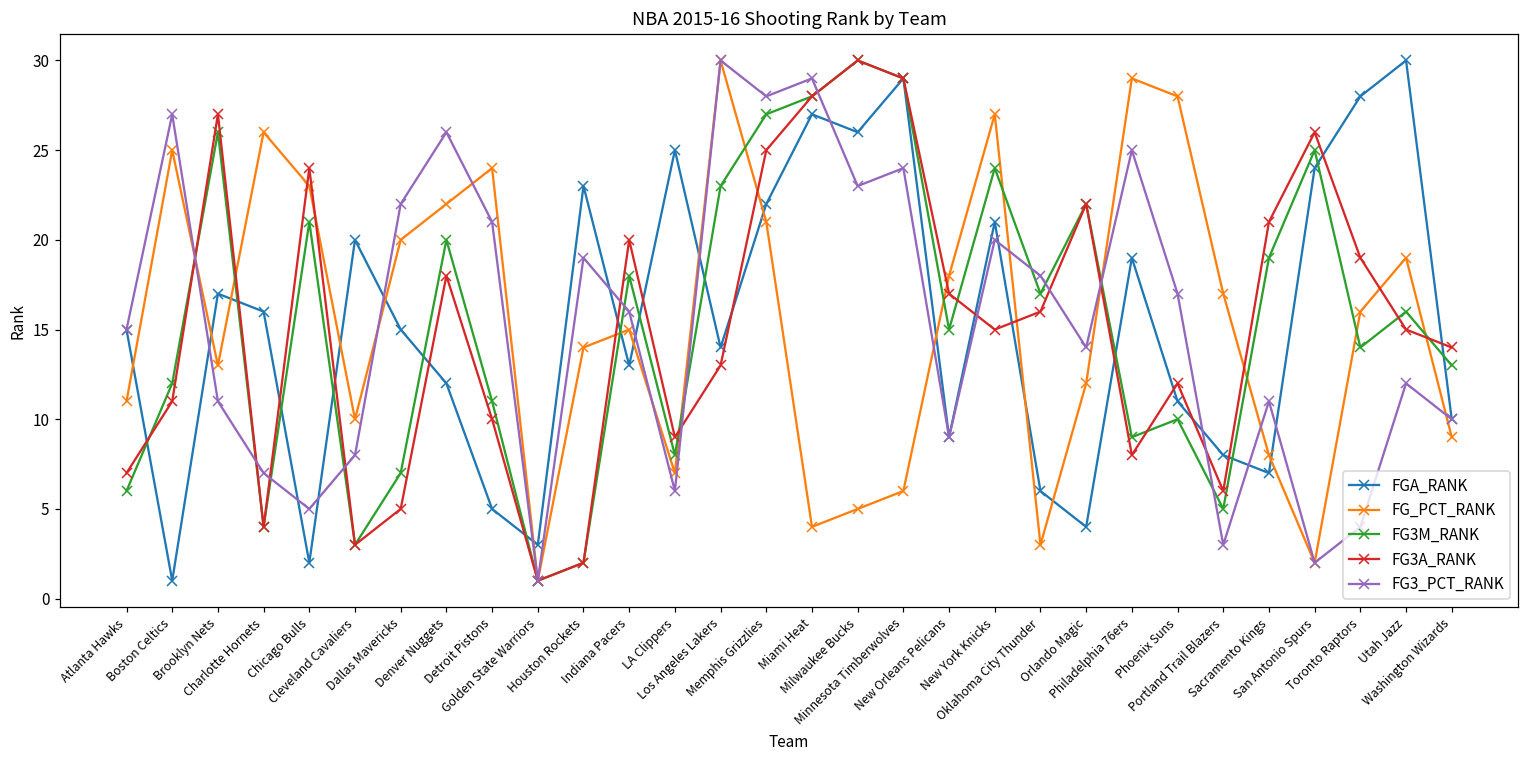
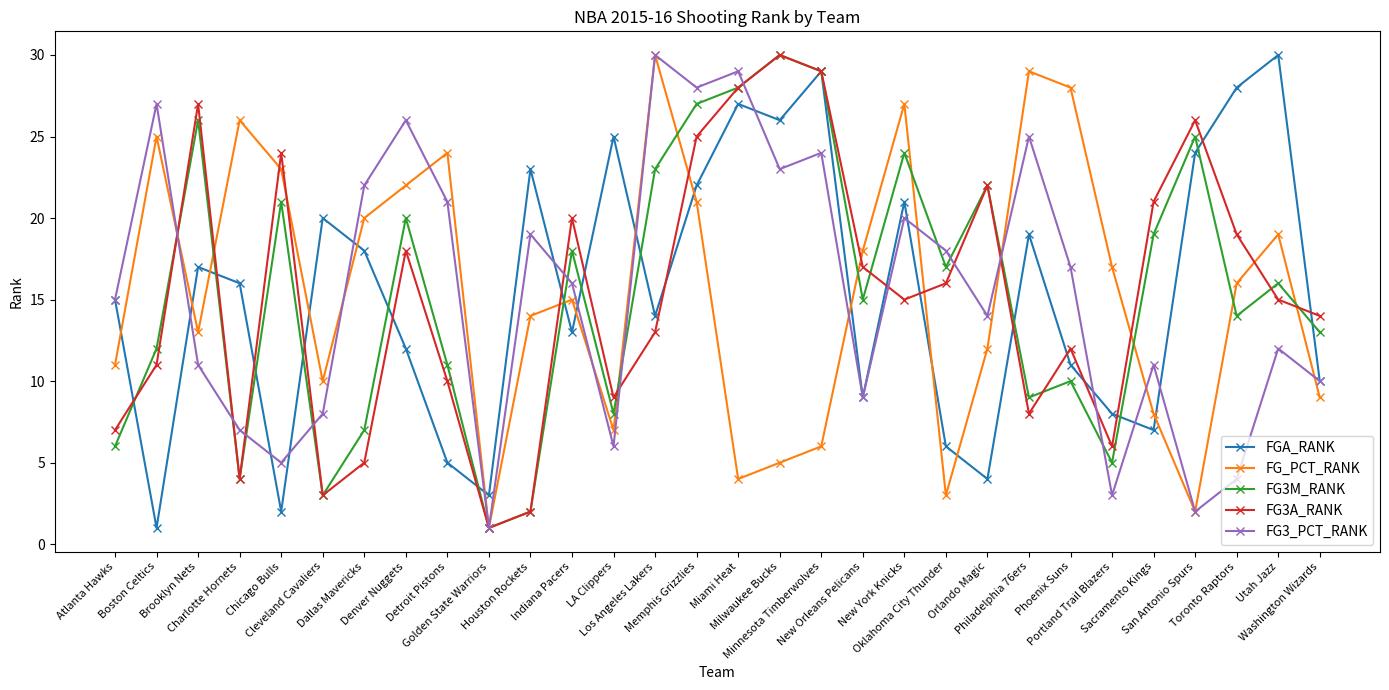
  {
    "FGA_RANK": {
      "Boston Celtics": 1,
      "Brooklyn Nets": 17,
      "Charlotte Hornets": 16,
      "Chicago Bulls": 2,
      "Cleveland Cavaliers": 20,
-     "Dallas Mavericks": 15,
+     "Dallas Mavericks": 18,
      "Denver Nuggets": 12,
      "Detroit Pistons": 5,
      "Golden State Warriors": 3,
      "Houston Rockets": 23,
      "Indiana Pacers": 13,
      "LA Clippers": 25,
      "Los Angeles Lakers": 14,
      "Memphis Grizzlies": 22,
      "Miami Heat": 27,
      "Milwaukee Bucks": 26,
      "New York Knicks": 21,
      "Oklahoma City Thunder": 6,
      "Orlando Magic": 4,
      "Philadelphia 76ers": 19,
      "Phoenix Suns": 11,
      "Portland Trail Blazers": 8,
      "Sacramento Kings": 7,
      "San Antonio Spurs": 24,
      "Toronto Raptors": 28,
      "Utah Jazz": 30
    },
    "FG_PCT_RANK": {
      "Atlanta Hawks": 11,
      "Boston Celtics": 25,
      "Brooklyn Nets": 13,
      "Charlotte Hornets": 26,
      "Chicago Bulls": 23,
      "Cleveland Cavaliers": 10,
      "Dallas Mavericks": 20,
      "Denver Nuggets": 22,
      "Detroit Pistons": 24,
      "Houston Rockets": 14,
      "Indiana Pacers": 15,
      "LA Clippers": 7,
      "Memphis Grizzlies": 21,
      "Miami Heat": 4,
      "Milwaukee Bucks": 5,
      "Minnesota Timberwolves": 6,
      "New Orleans Pelicans": 18,
      "New York Knicks": 27,
      "Oklahoma City Thunder": 3,
      "Orlando Magic": 12,
      "Philadelphia 76ers": 29,
      "Phoenix Suns": 28,
      "Portland Trail Blazers": 17,
      "Sacramento Kings": 8,
      "Toronto Raptors": 16,
      "Utah Jazz": 19,
      "Washington Wizards": 9
    },
    "FG3M_RANK": {
      "Atlanta Hawks": 6,
      "Boston Celtics": 12,
      "Brooklyn Nets": 26,
      "Chicago Bulls": 21,
      "Dallas Mavericks": 7,
      "Denver Nuggets": 20,
      "Detroit Pistons": 11,
      "Indiana Pacers": 18,
      "LA Clippers": 8,
      "Los Angeles Lakers": 23,
      "Memphis Grizzlies": 27,
      "New Orleans Pelicans": 15,
      "New York Knicks": 24,
      "Oklahoma City Thunder": 17,
      "Philadelphia 76ers": 9,
      "Phoenix Suns": 10,
      "Portland Trail Blazers": 5,
      "Sacramento Kings": 19,
      "San Antonio Spurs": 25,
      "Toronto Raptors": 14,
      "Utah Jazz": 16,
      "Washington Wizards": 13
    },
    "FG3A_RANK": {
      "Atlanta Hawks": 7,
      "Boston Celtics": 11,
      "Brooklyn Nets": 27,
      "Chicago Bulls": 24,
      "Dallas Mavericks": 5,
      "Denver Nuggets": 18,
      "Detroit Pistons": 10,
      "Indiana Pacers": 20,
      "LA Clippers": 9,
      "Los Angeles Lakers": 13,
      "Memphis Grizzlies": 25,
      "New Orleans Pelicans": 17,
      "New York Knicks": 15,
      "Oklahoma City Thunder": 16,
      "Philadelphia 76ers": 8,
      "Phoenix Suns": 12,
      "Portland Trail Blazers": 6,
      "Sacramento Kings": 21,
      "San Antonio Spurs": 26,
      "Toronto Raptors": 19,
      "Utah Jazz": 15,
      "Washington Wizards": 14
    },
    "FG3_PCT_RANK": {
      "Boston Celtics": 27,
      "Brooklyn Nets": 11,
      "Charlotte Hornets": 7,
      "Chicago Bulls": 5,
      "Cleveland Cavaliers": 8,
      "Dallas Mavericks": 22,
      "Denver Nuggets": 26,
      "Detroit Pistons": 21,
      "Houston Rockets": 19,
      "Indiana Pacers": 16,
      "LA Clippers": 6,
      "Memphis Grizzlies": 28,
      "Miami Heat": 29,
      "Milwaukee Bucks": 23,
      "Minnesota Timberwolves": 24,
      "New York Knicks": 20,
      "Oklahoma City Thunder": 18,
      "Orlando Magic": 14,
      "Philadelphia 76ers": 25,
      "Phoenix Suns": 17,
      "Portland Trail Blazers": 3,
      "Sacramento Kings": 11,
      "Utah Jazz": 12
    }
  }
